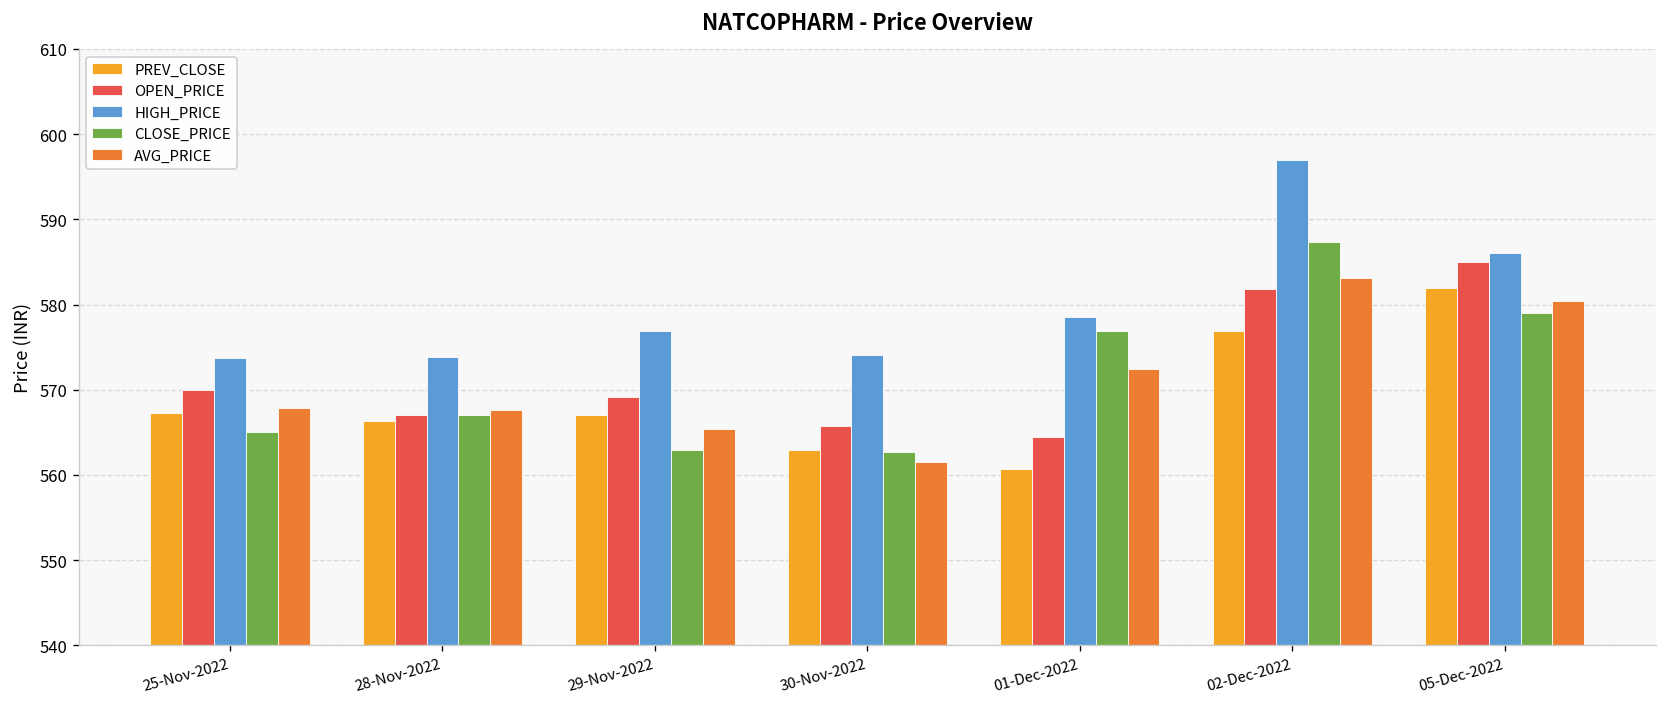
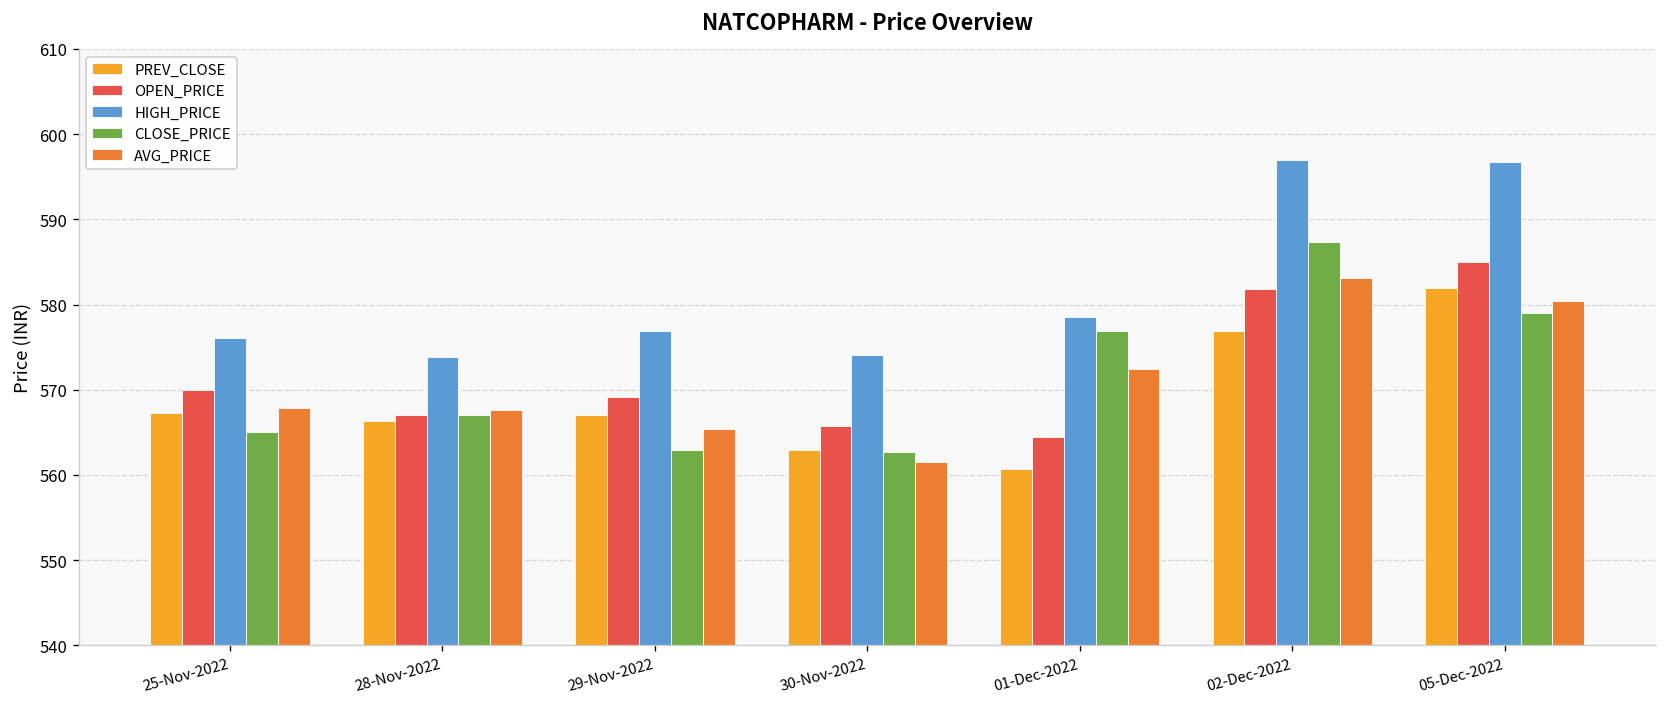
  {
    "HIGH_PRICE": {
-     "25-Nov-2022": 574,
+     "25-Nov-2022": 576,
      "28-Nov-2022": 574,
      "29-Nov-2022": 577,
      "30-Nov-2022": 574,
      "01-Dec-2022": 579,
      "02-Dec-2022": 597,
-     "05-Dec-2022": 586
+     "05-Dec-2022": 597
    },
    "CLOSE_PRICE": {
      "25-Nov-2022": 565,
      "28-Nov-2022": 567,
      "29-Nov-2022": 563,
      "30-Nov-2022": 563,
      "01-Dec-2022": 577,
      "02-Dec-2022": 587,
      "05-Dec-2022": 579
    }
  }
